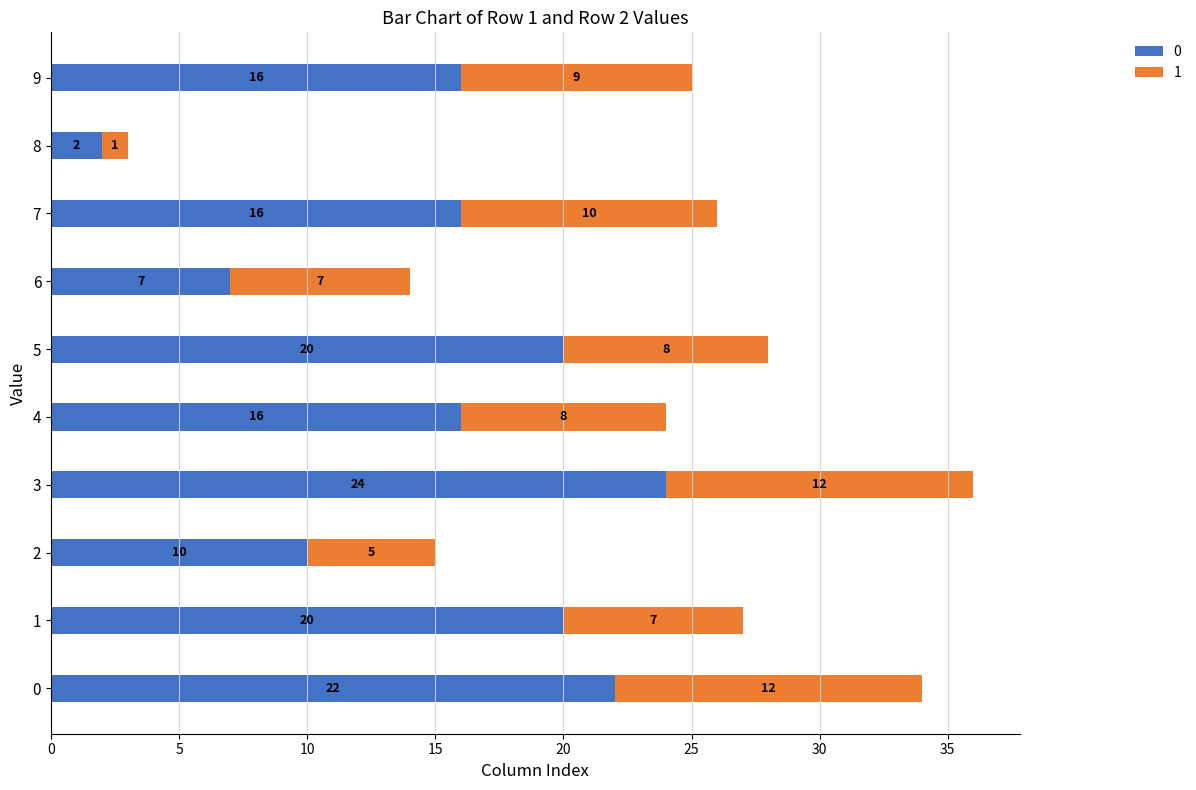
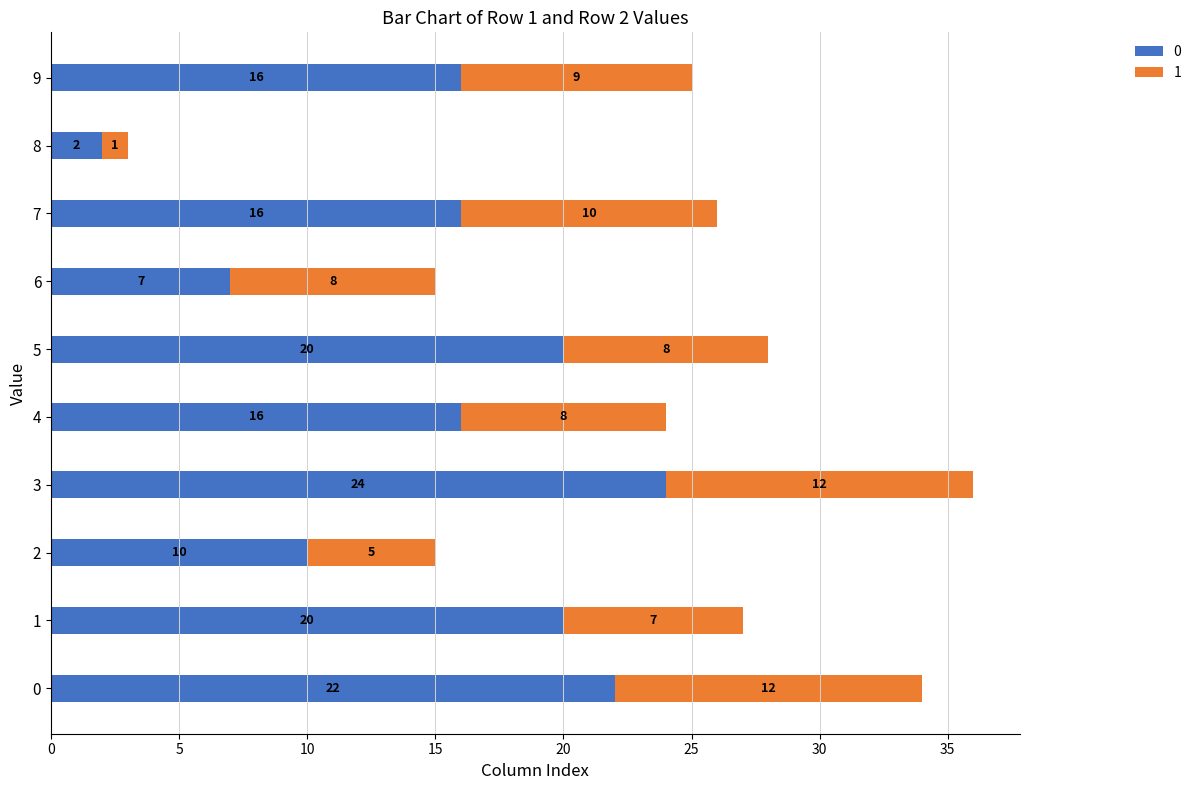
  {
    "0": {
      "9": 16,
      "8": 2,
      "7": 16,
      "6": 7,
      "5": 20,
      "4": 16,
      "3": 24,
      "2": 10,
      "1": 20,
      "0": 22
    },
    "1": {
      "9": 9,
      "8": 1,
      "7": 10,
-     "6": 7,
+     "6": 8,
      "5": 8,
      "4": 8,
      "3": 12,
      "2": 5,
      "1": 7,
      "0": 12
    }
  }
